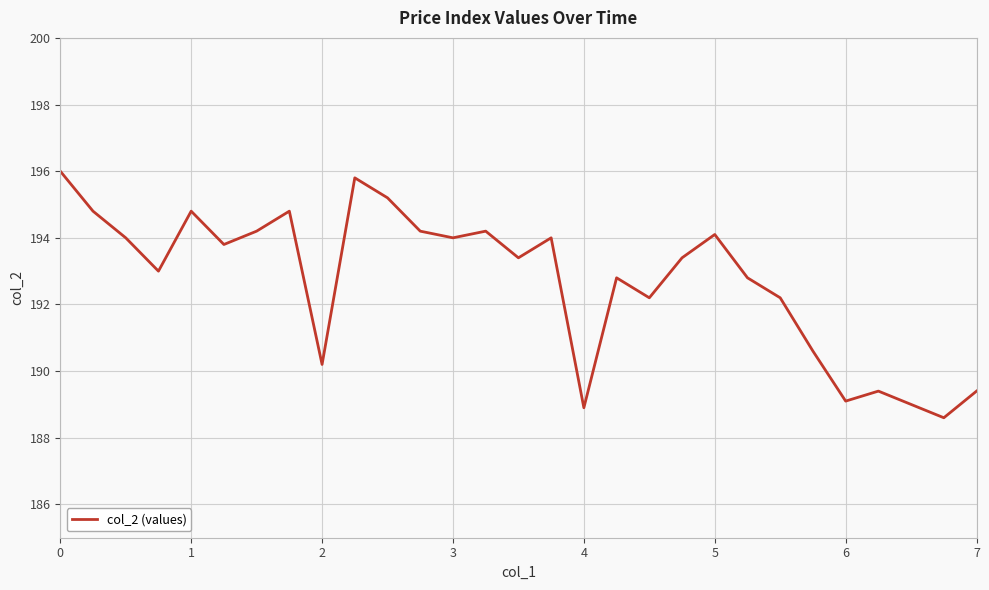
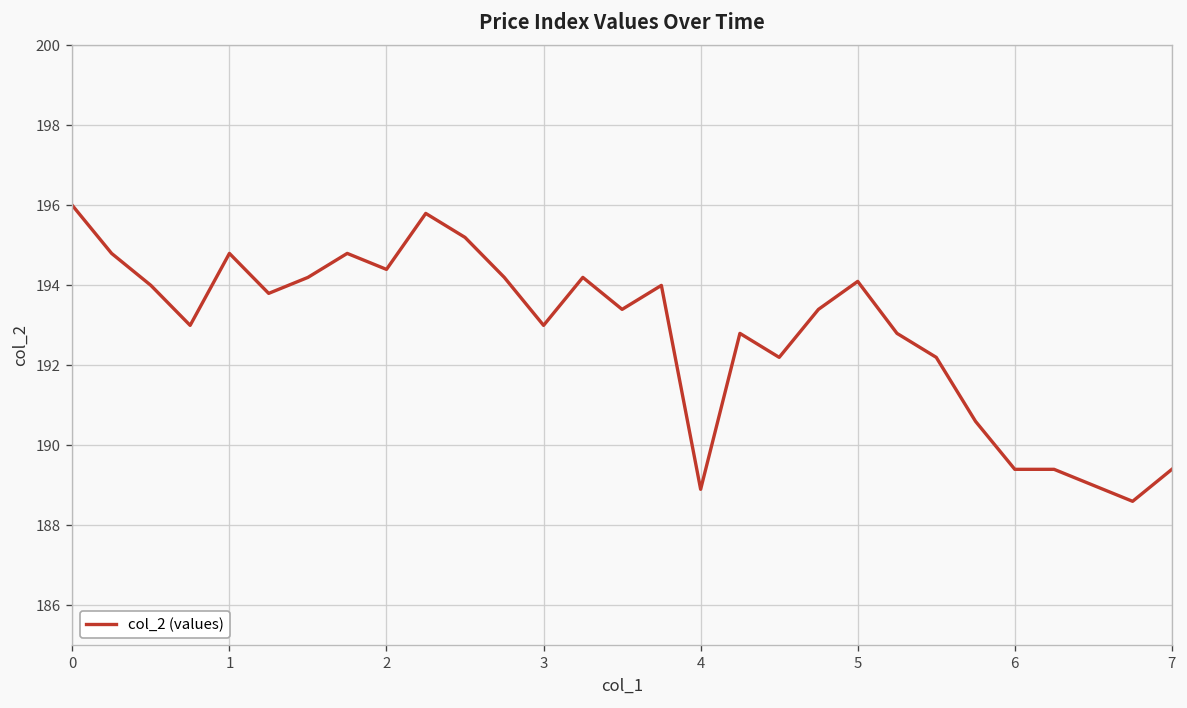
  {
    "0": 196.0,
    "1": 194.8,
-   "2": 190.2,
-   "3": 194,
+   "2": 194.4,
+   "3": 193,
    "4": 188.9,
    "5": 194.1,
-   "6": 189.1,
+   "6": 189.4,
    "7": 189.4
  }
